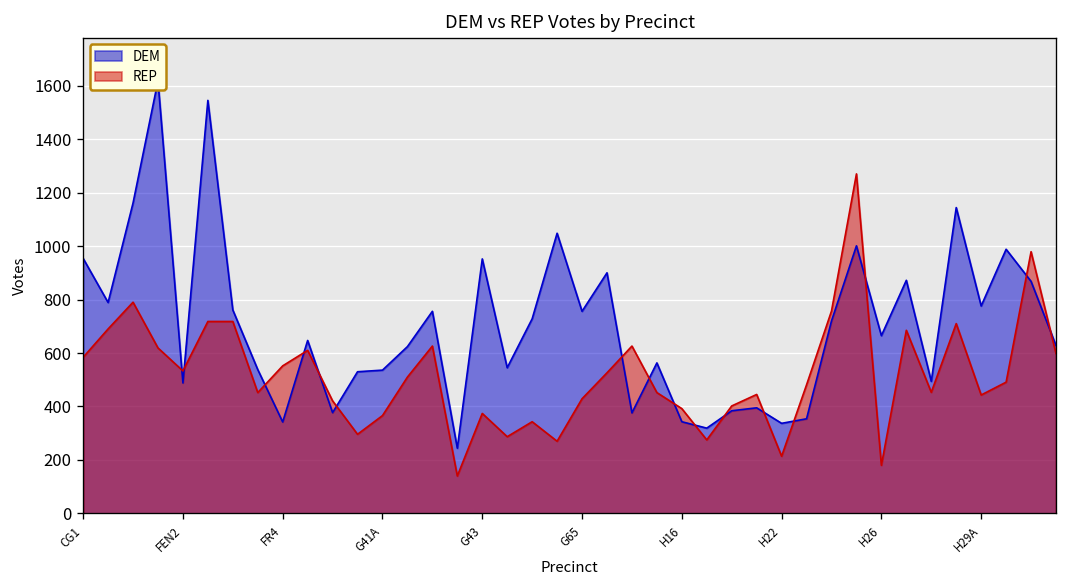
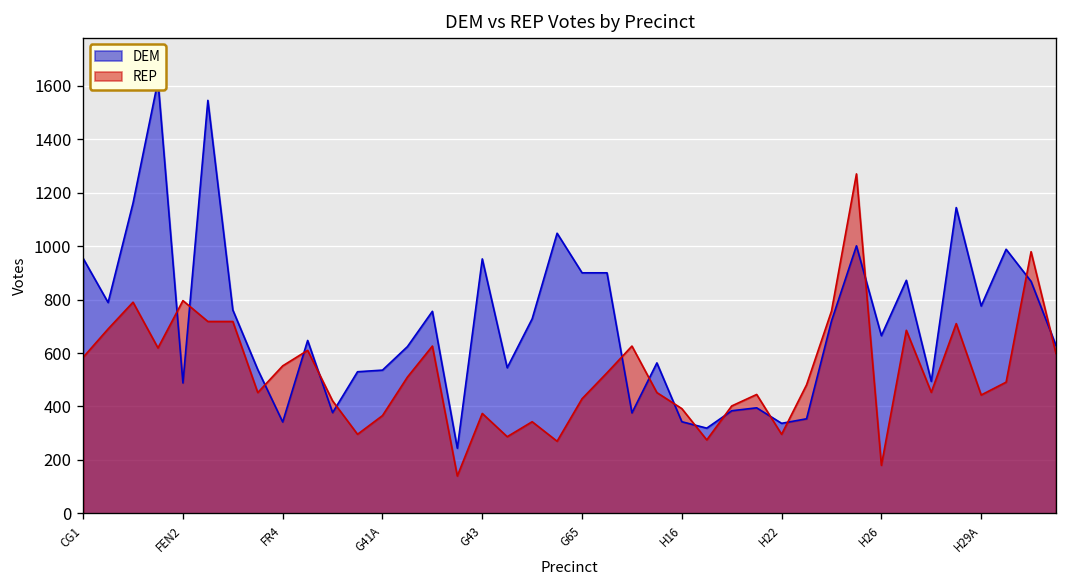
  {
    "DEM": {
      "CG1": 950,
      "FEN2": 490,
      "FR4": 340,
      "G41A": 540,
      "G43": 950,
-     "G65": 760,
+     "G65": 900,
      "H16": 340,
      "H22": 340,
      "H26": 670,
      "H29A": 780
    },
    "REP": {
      "CG1": 580,
-     "FEN2": 530,
+     "FEN2": 800,
      "FR4": 550,
      "G41A": 370,
      "G43": 370,
      "G65": 430,
      "H16": 390,
-     "H22": 210,
+     "H22": 300,
      "H26": 180,
      "H29A": 440
    }
  }
